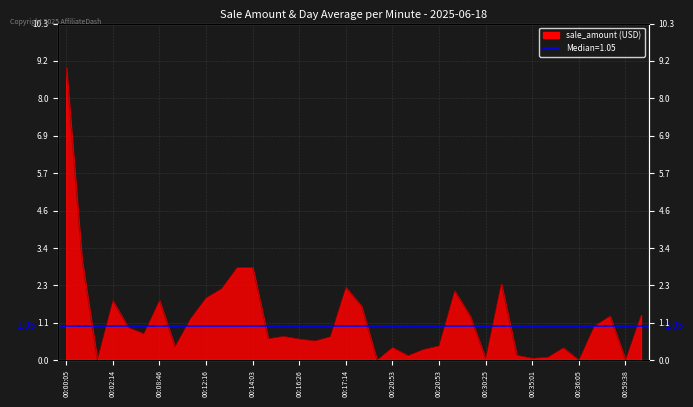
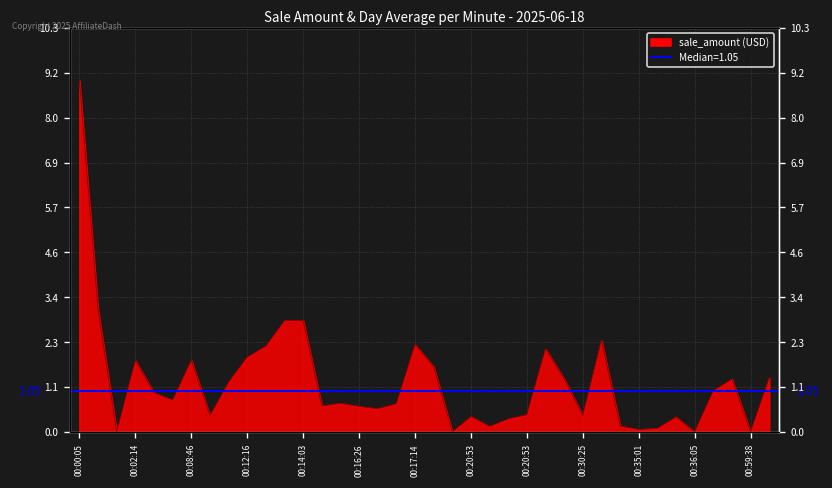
  {
    "00:00:05": 9.0,
    "00:17:14": 2.2,
-   "00:30:25": 0.0,
+   "00:30:25": 0.4,
    "00:36:05": 0.0
  }
